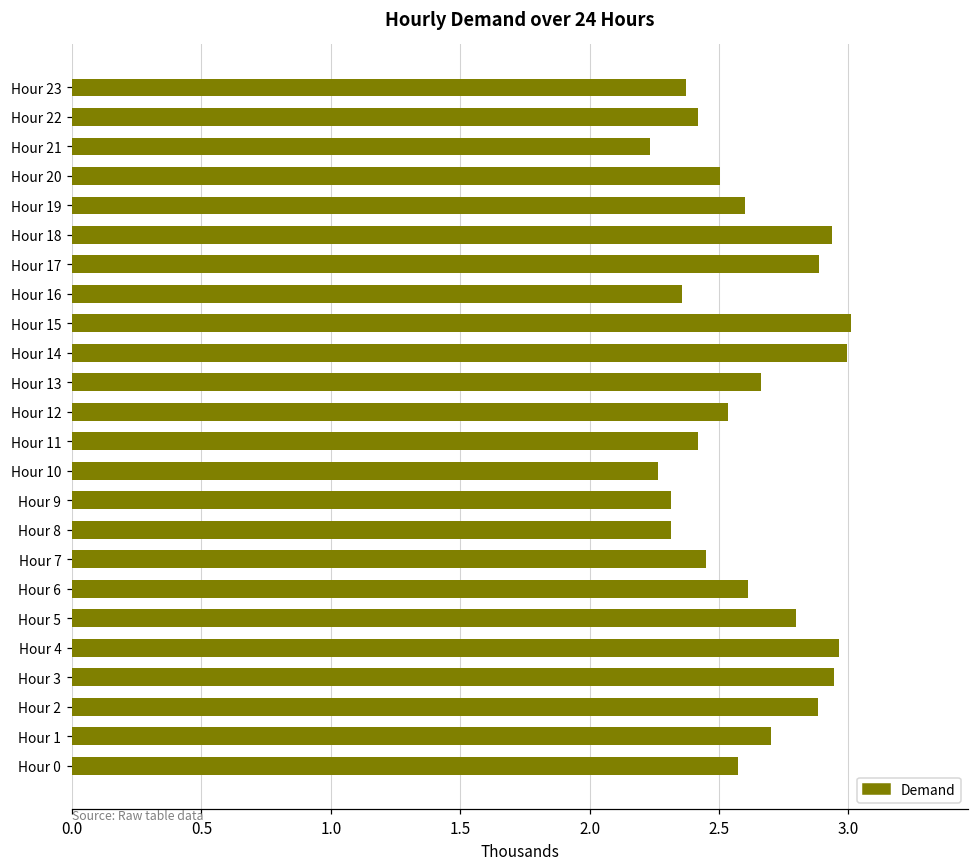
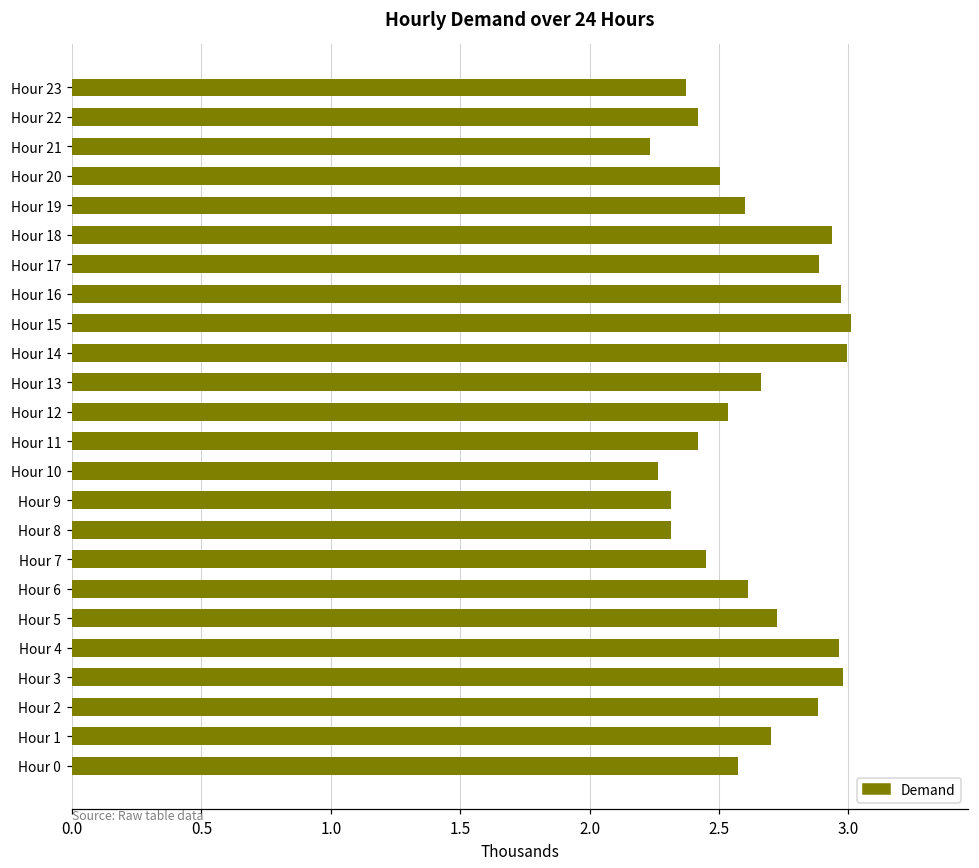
  {
    "Hour 23": 2.37,
    "Hour 22": 2.42,
    "Hour 21": 2.23,
    "Hour 20": 2.51,
    "Hour 19": 2.60,
    "Hour 18": 2.94,
    "Hour 17": 2.89,
-   "Hour 16": 2.36,
+   "Hour 16": 2.97,
    "Hour 15": 3.01,
    "Hour 14": 2.99,
    "Hour 13": 2.66,
    "Hour 12": 2.54,
    "Hour 11": 2.42,
    "Hour 10": 2.27,
    "Hour 9": 2.32,
    "Hour 8": 2.31,
    "Hour 7": 2.45,
    "Hour 6": 2.61,
-   "Hour 5": 2.80,
+   "Hour 5": 2.73,
    "Hour 4": 2.96,
-   "Hour 3": 2.94,
+   "Hour 3": 2.98,
    "Hour 2": 2.88,
    "Hour 1": 2.70,
    "Hour 0": 2.57
  }
